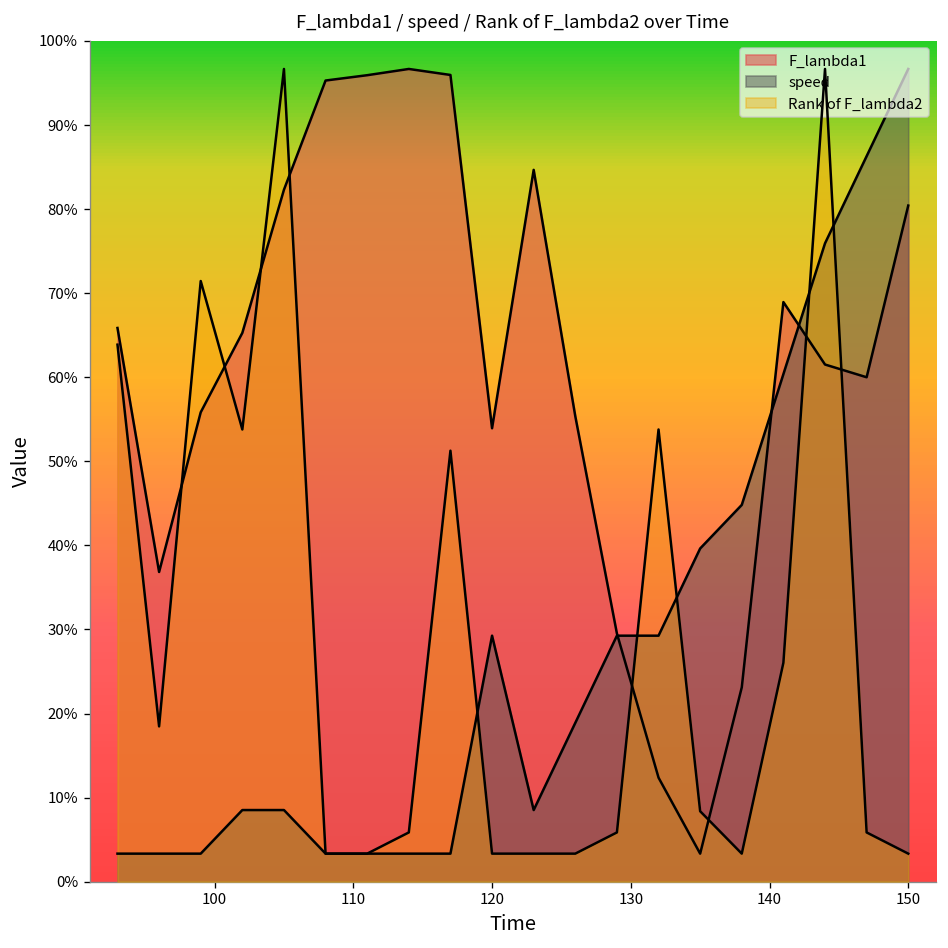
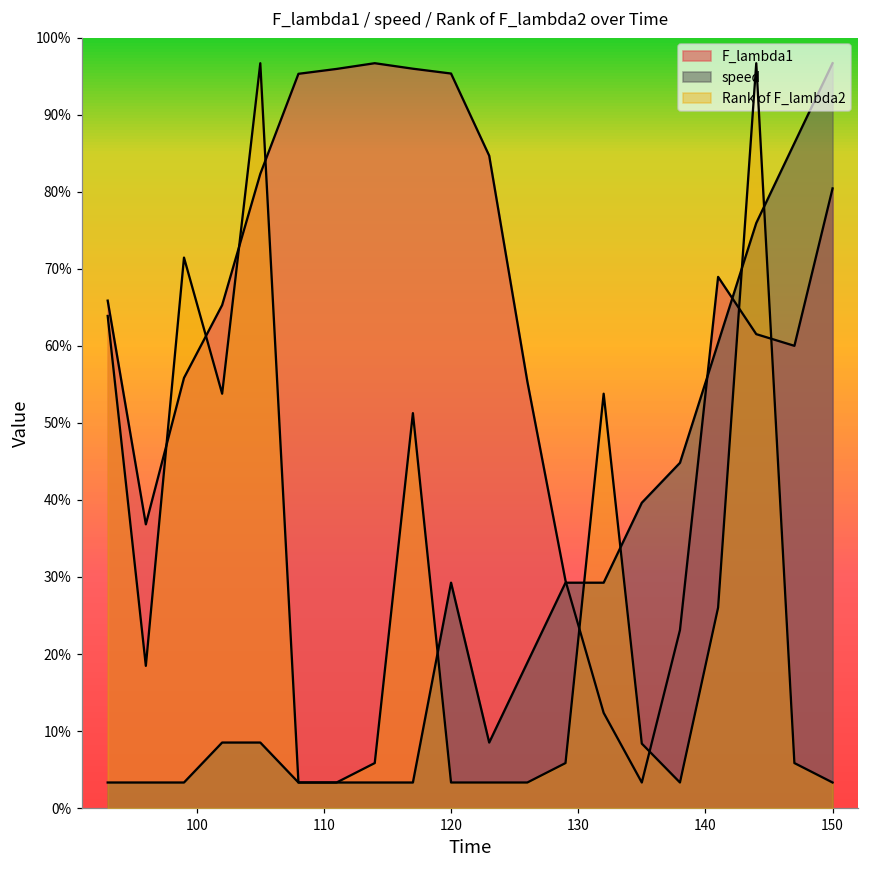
  {
    "F_lambda1": {
-     "120": "54%",
+     "120": "95%",
      "150": "80%"
    },
    "speed": {
      "120": "29%"
    },
    "Rank of F_lambda2": {
      "120": "3%",
      "150": "3%"
    }
  }
